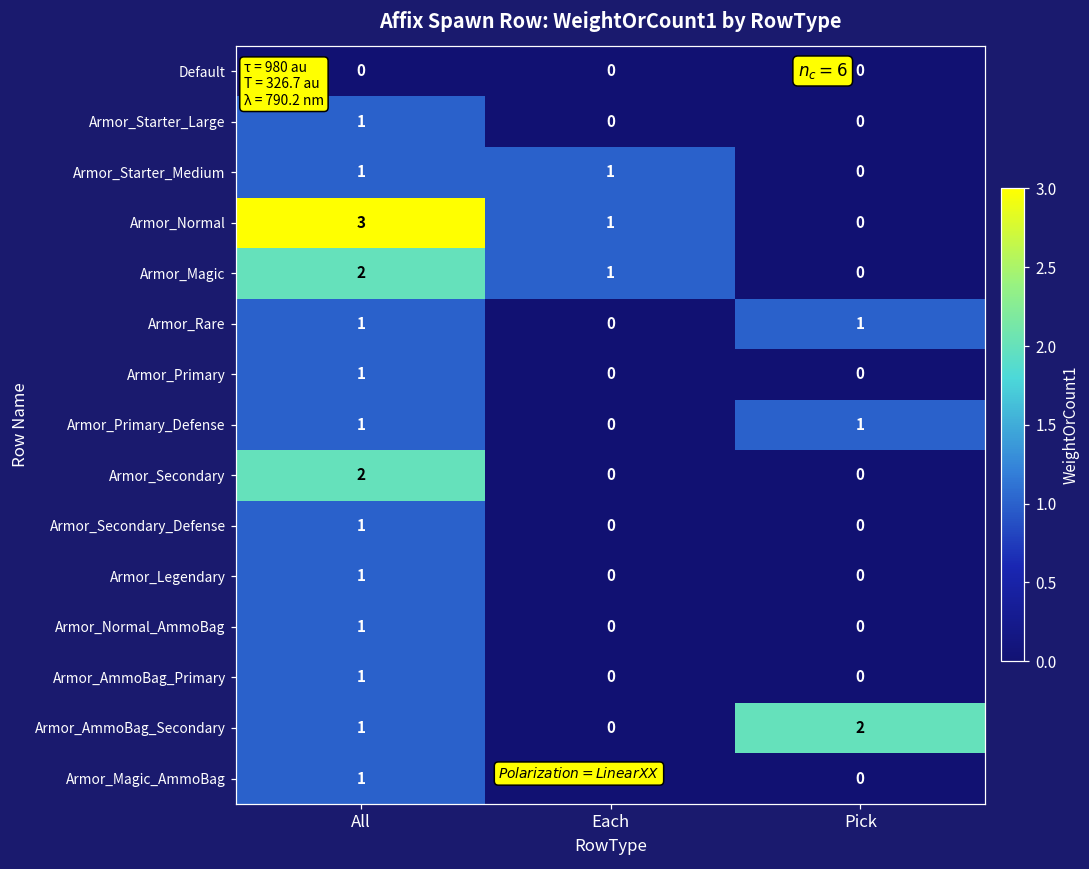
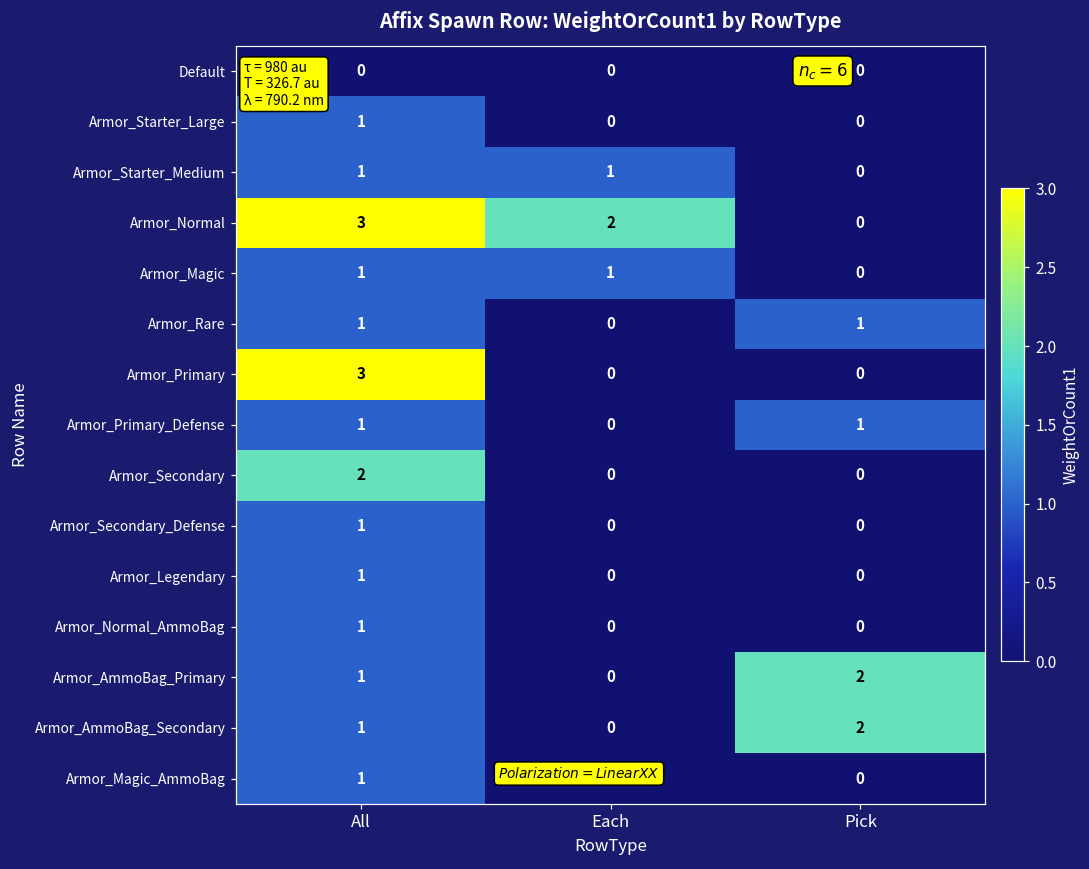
  {
    "Default": {
      "All": 0,
      "Each": 0,
      "Pick": 0
    },
    "Armor_Starter_Large": {
      "All": 1,
      "Each": 0,
      "Pick": 0
    },
    "Armor_Starter_Medium": {
      "All": 1,
      "Each": 1,
      "Pick": 0
    },
    "Armor_Normal": {
      "All": 3,
-     "Each": 1,
+     "Each": 2,
      "Pick": 0
    },
    "Armor_Magic": {
-     "All": 2,
+     "All": 1,
      "Each": 1,
      "Pick": 0
    },
    "Armor_Rare": {
      "All": 1,
      "Each": 0,
      "Pick": 1
    },
    "Armor_Primary": {
-     "All": 1,
+     "All": 3,
      "Each": 0,
      "Pick": 0
    },
    "Armor_Primary_Defense": {
      "All": 1,
      "Each": 0,
      "Pick": 1
    },
    "Armor_Secondary": {
      "All": 2,
      "Each": 0,
      "Pick": 0
    },
    "Armor_Secondary_Defense": {
      "All": 1,
      "Each": 0,
      "Pick": 0
    },
    "Armor_Legendary": {
      "All": 1,
      "Each": 0,
      "Pick": 0
    },
    "Armor_Normal_AmmoBag": {
      "All": 1,
      "Each": 0,
      "Pick": 0
    },
    "Armor_AmmoBag_Primary": {
      "All": 1,
      "Each": 0,
-     "Pick": 0
+     "Pick": 2
    },
    "Armor_AmmoBag_Secondary": {
      "All": 1,
      "Each": 0,
      "Pick": 2
    },
    "Armor_Magic_AmmoBag": {
      "All": 1,
      "Pick": 0
    }
  }
